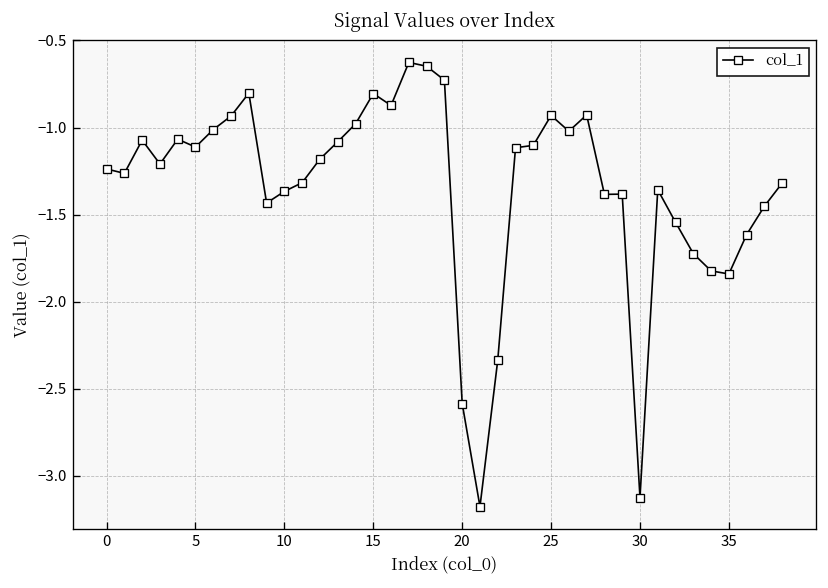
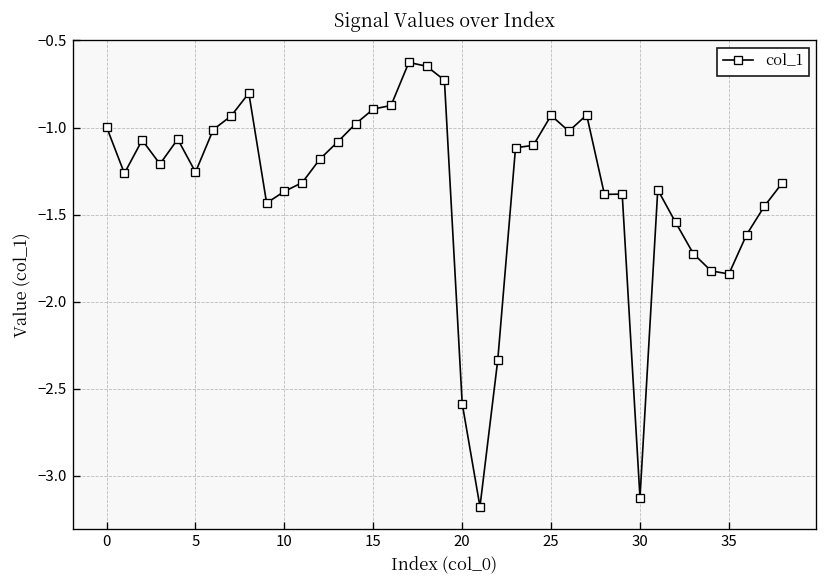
  {
-   "0": -1.24,
-   "5": -1.11,
+   "0": -1.00,
+   "5": -1.26,
    "10": -1.37,
-   "15": -0.80,
+   "15": -0.89,
    "20": -2.59,
    "25": -0.93,
    "30": -3.13,
    "35": -1.84
  }
